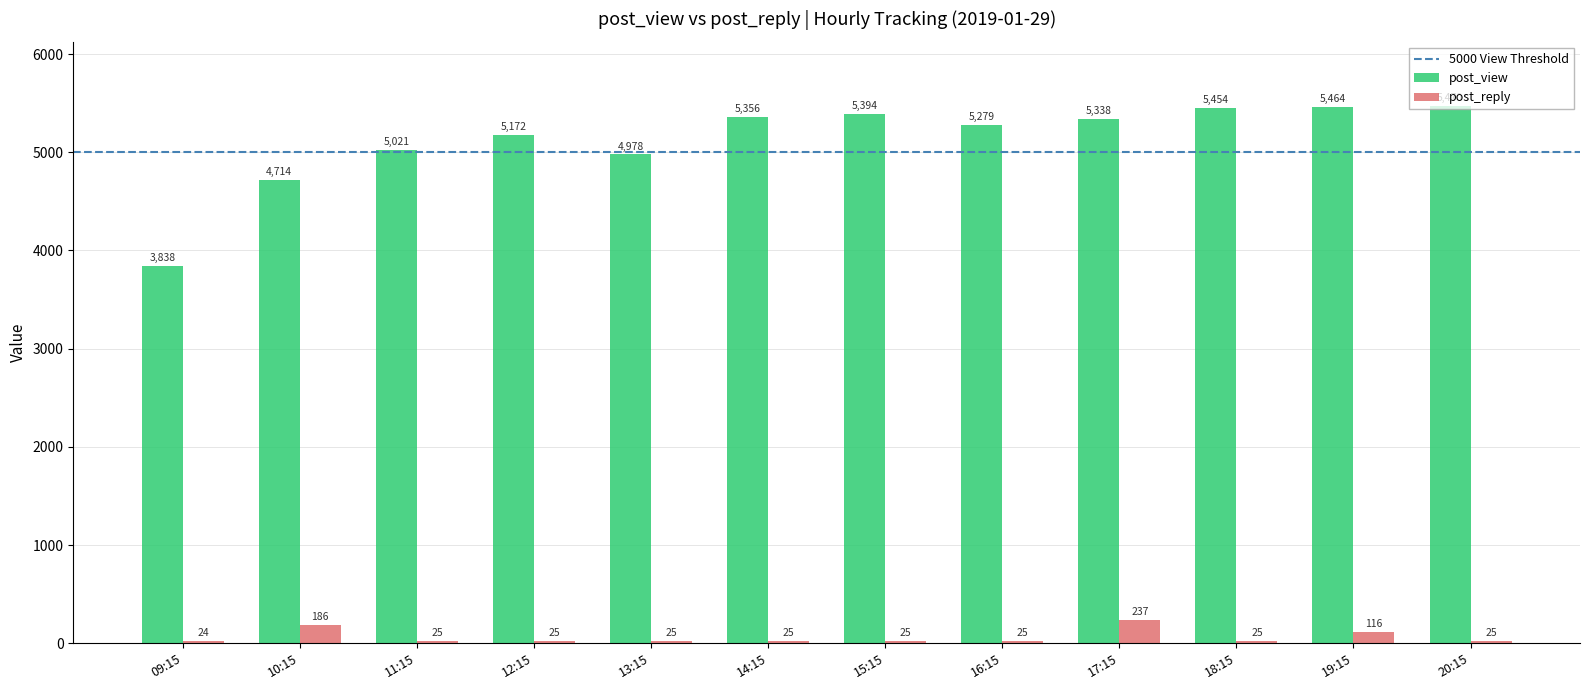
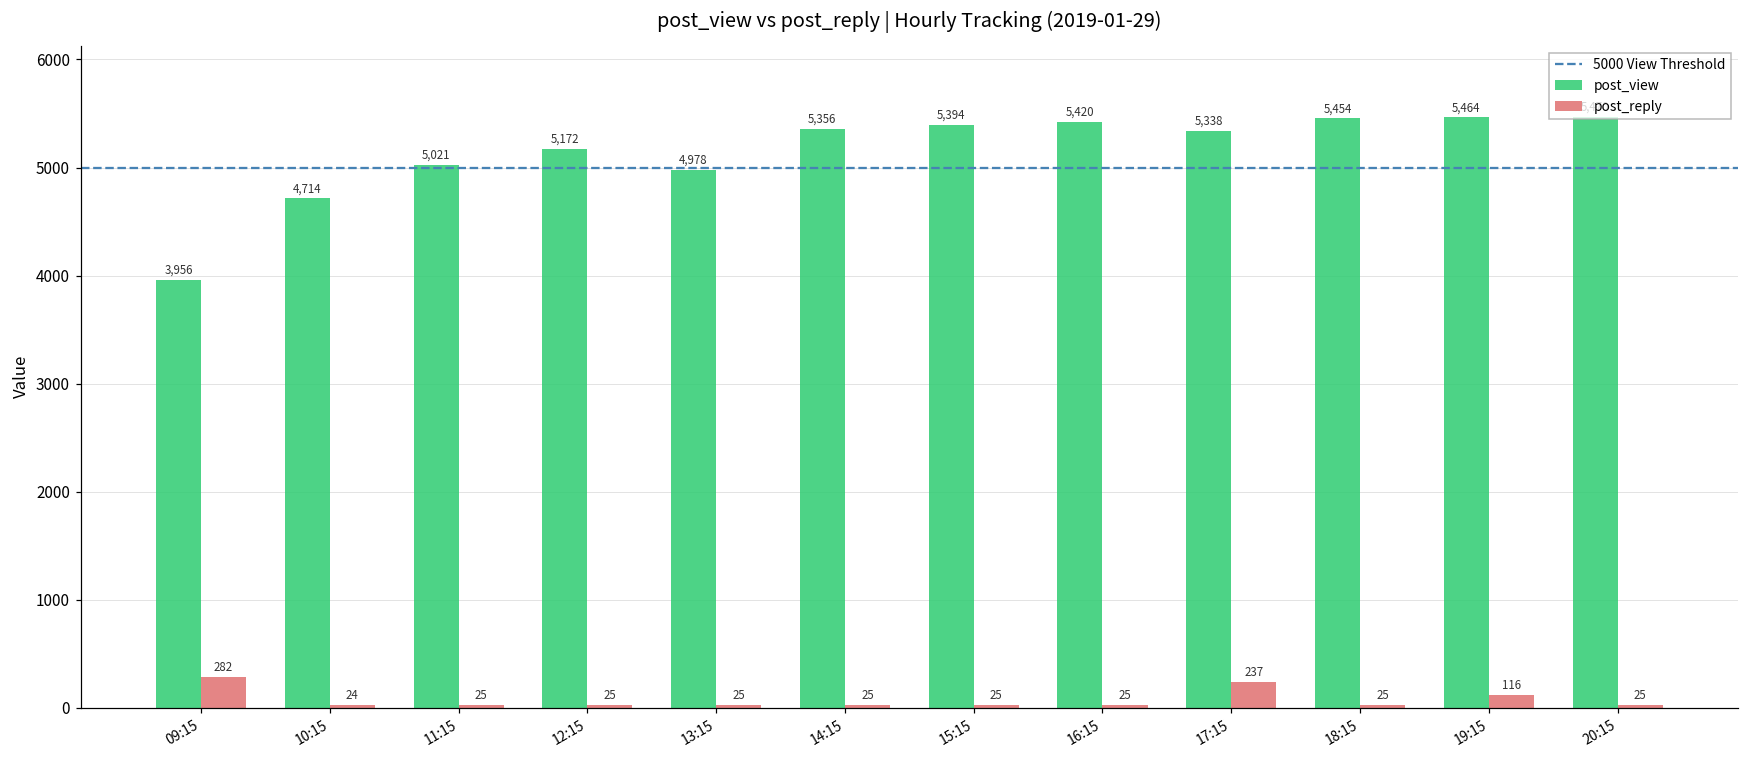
  {
    "post_view": {
-     "09:15": "3,838",
+     "09:15": "3,956",
      "10:15": "4,714",
      "11:15": "5,021",
      "12:15": "5,172",
      "13:15": "4,978",
      "14:15": "5,356",
      "15:15": "5,394",
-     "16:15": "5,279",
+     "16:15": "5,420",
      "17:15": "5,338",
      "18:15": "5,454",
      "19:15": "5,464"
    },
    "post_reply": {
-     "09:15": "24",
-     "10:15": "186",
+     "09:15": "282",
+     "10:15": "24",
      "11:15": "25",
      "12:15": "25",
      "13:15": "25",
      "14:15": "25",
      "15:15": "25",
      "16:15": "25",
      "17:15": "237",
      "18:15": "25",
      "19:15": "116",
      "20:15": "25"
    }
  }
